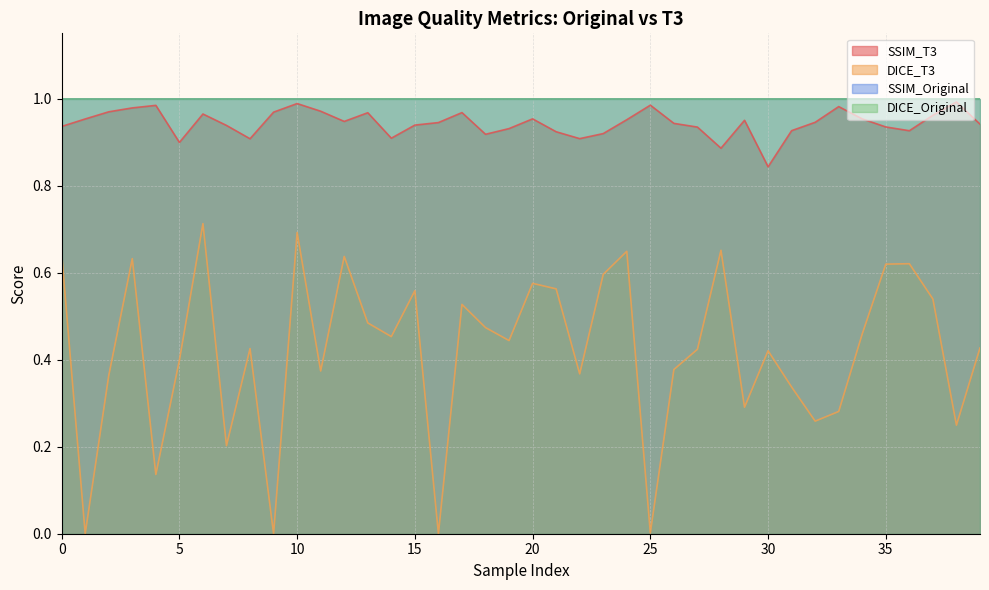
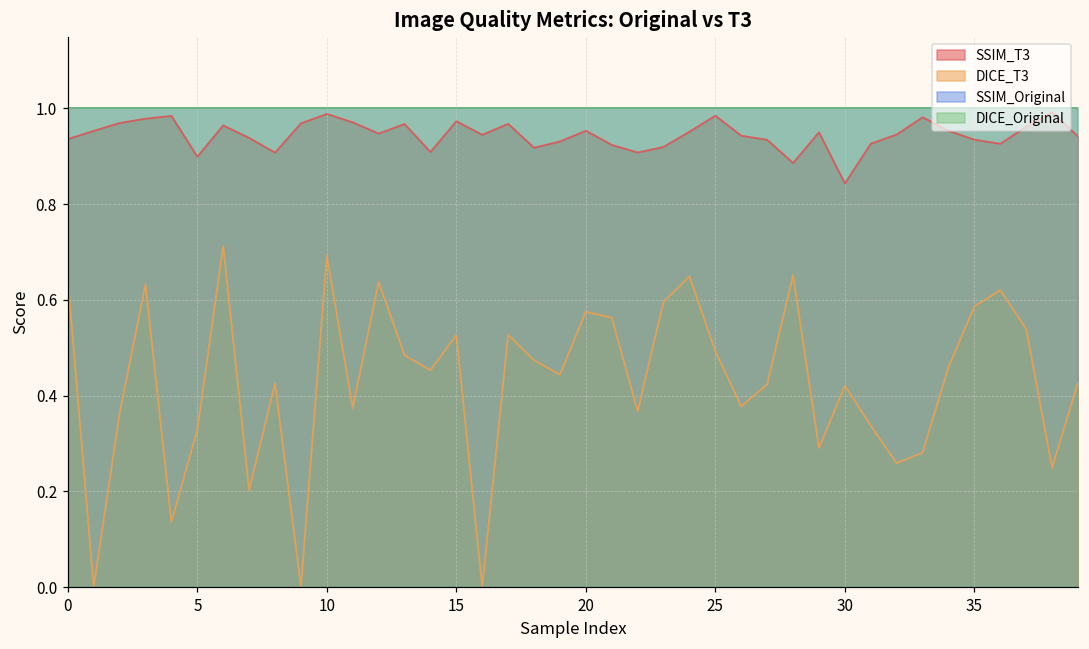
  {
    "SSIM_T3": {
      "0": 0.94,
      "5": 0.90,
      "10": 0.99,
-     "15": 0.94,
+     "15": 0.97,
      "20": 0.95,
      "25": 0.98,
      "30": 0.84,
      "35": 0.93
    },
    "DICE_T3": {
      "0": 0.64,
-     "5": 0.40,
+     "5": 0.33,
      "10": 0.69,
-     "15": 0.56,
+     "15": 0.53,
      "20": 0.58,
-     "25": 0.00,
+     "25": 0.49,
      "30": 0.42,
-     "35": 0.62
+     "35": 0.59
    },
    "DICE_Original": {
      "0": 1.00,
      "5": 1.00,
      "10": 1.00,
      "15": 1.00,
      "20": 1.00,
      "25": 1.00,
      "30": 1.00
    }
  }
